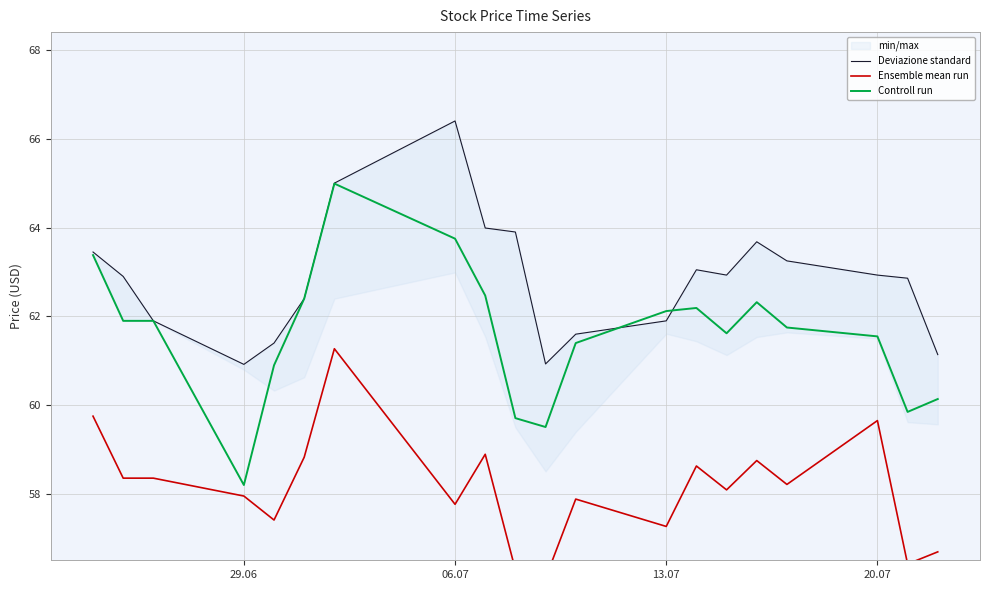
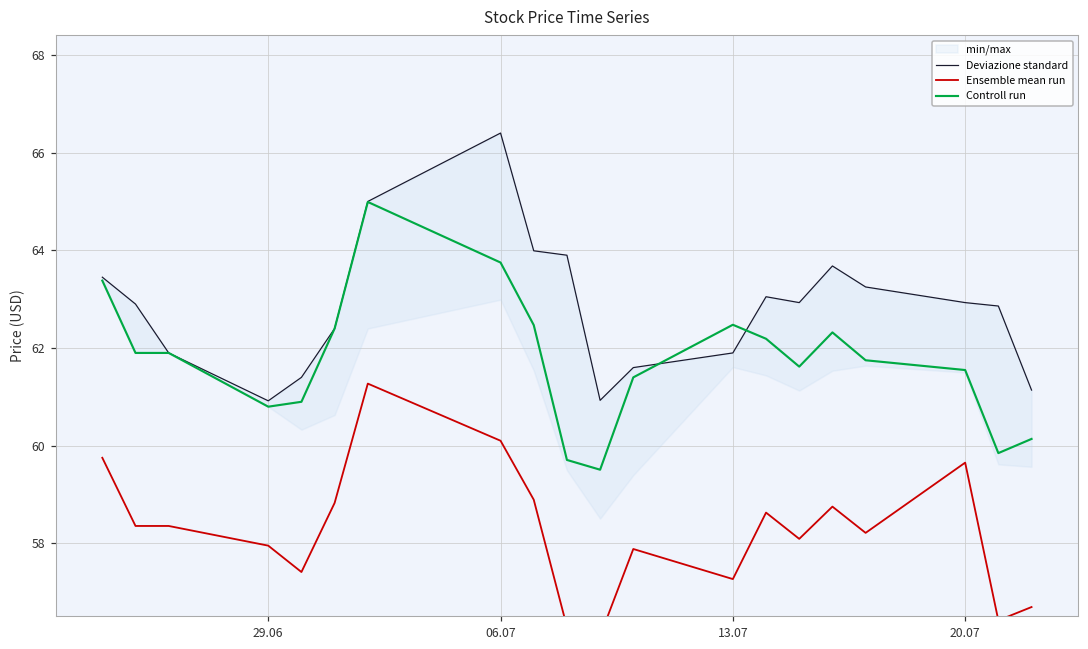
  {
    "min/max": {
      "29.06": 60.9,
      "06.07": 66.4,
      "13.07": 61.9,
      "20.07": 62.9
    },
    "Ensemble mean run": {
      "29.06": 58.0,
-     "06.07": 57.8,
+     "06.07": 60.1,
      "13.07": 57.3,
      "20.07": 59.7
    },
    "Controll run": {
-     "29.06": 58.2,
+     "29.06": 60.8,
      "06.07": 63.8,
-     "13.07": 62.1,
+     "13.07": 62.5,
      "20.07": 61.5
    }
  }
